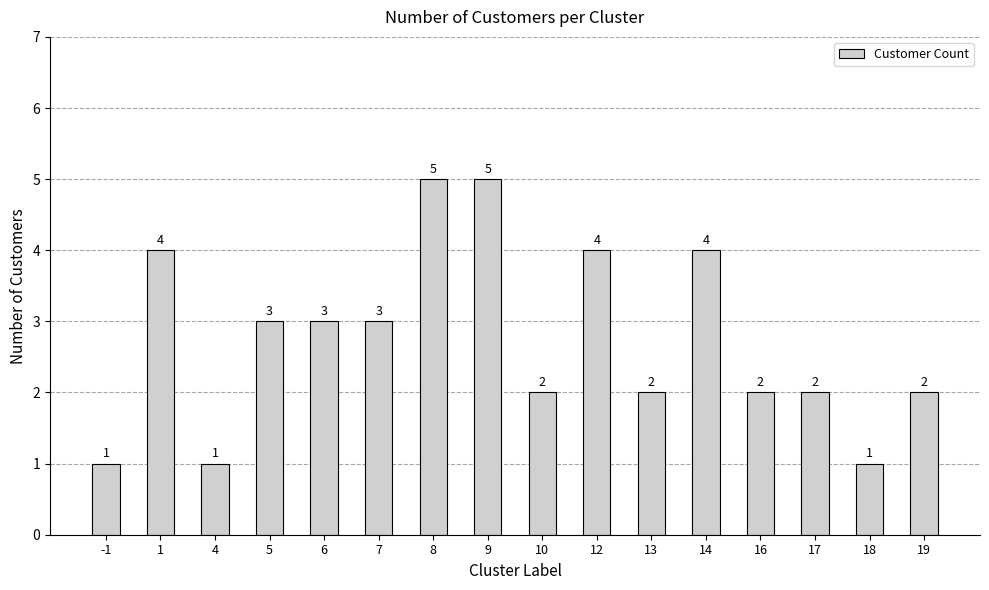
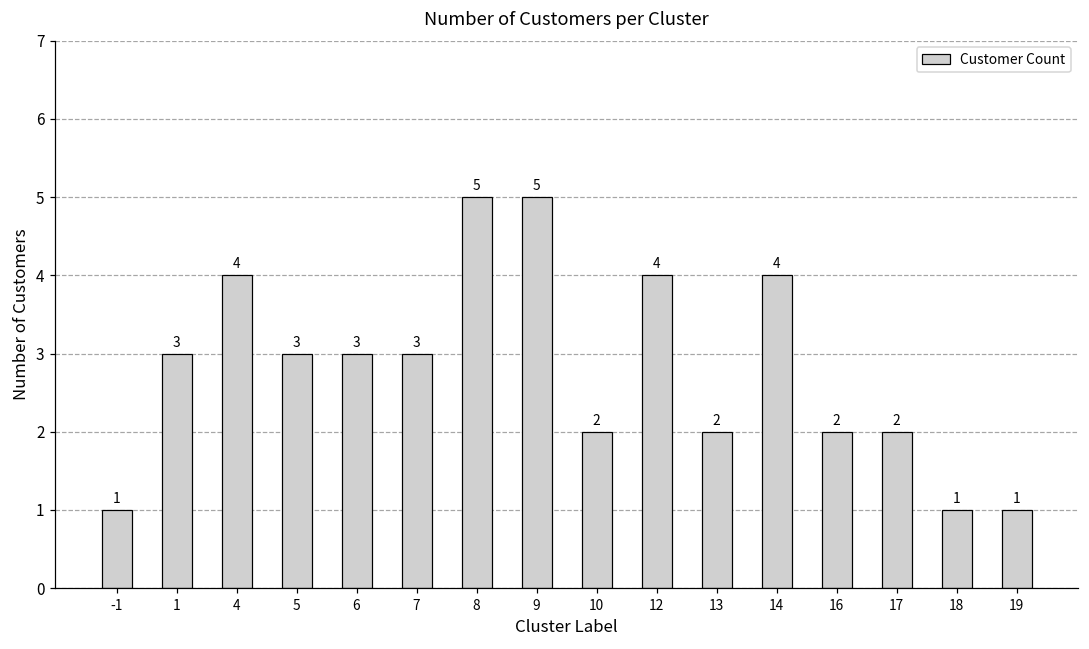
  {
    "-1": 1,
-   "1": 4,
-   "4": 1,
+   "1": 3,
+   "4": 4,
    "5": 3,
    "6": 3,
    "7": 3,
    "8": 5,
    "9": 5,
    "10": 2,
    "12": 4,
    "13": 2,
    "14": 4,
    "16": 2,
    "17": 2,
    "18": 1,
-   "19": 2
+   "19": 1
  }
